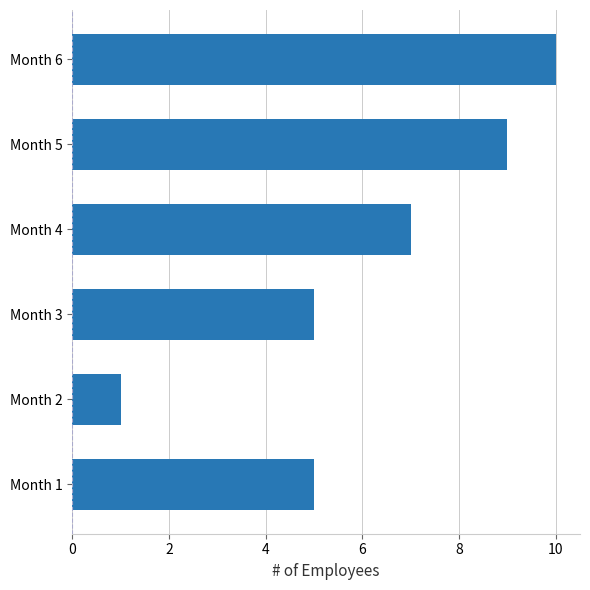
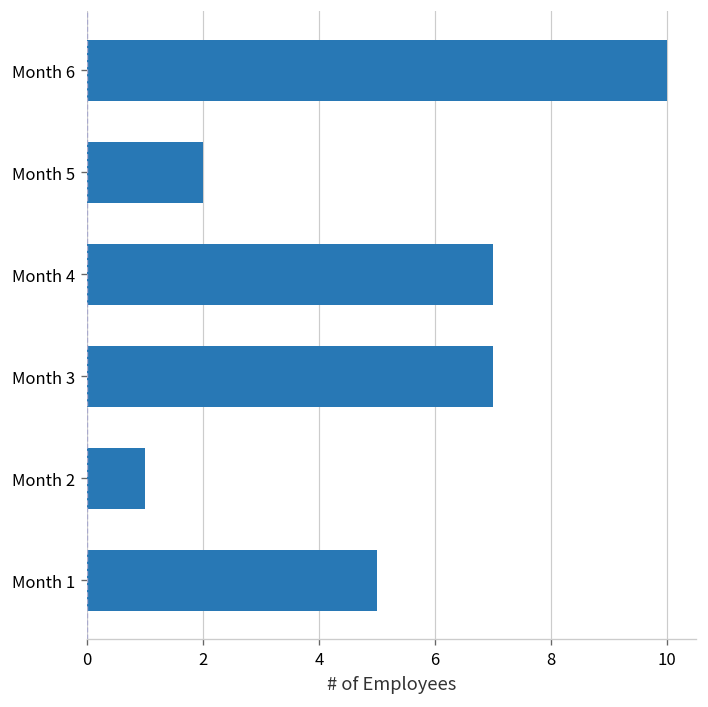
  {
    "Month 6": 10,
-   "Month 5": 9,
+   "Month 5": 2,
    "Month 4": 7,
-   "Month 3": 5,
+   "Month 3": 7,
    "Month 2": 1,
    "Month 1": 5
  }
